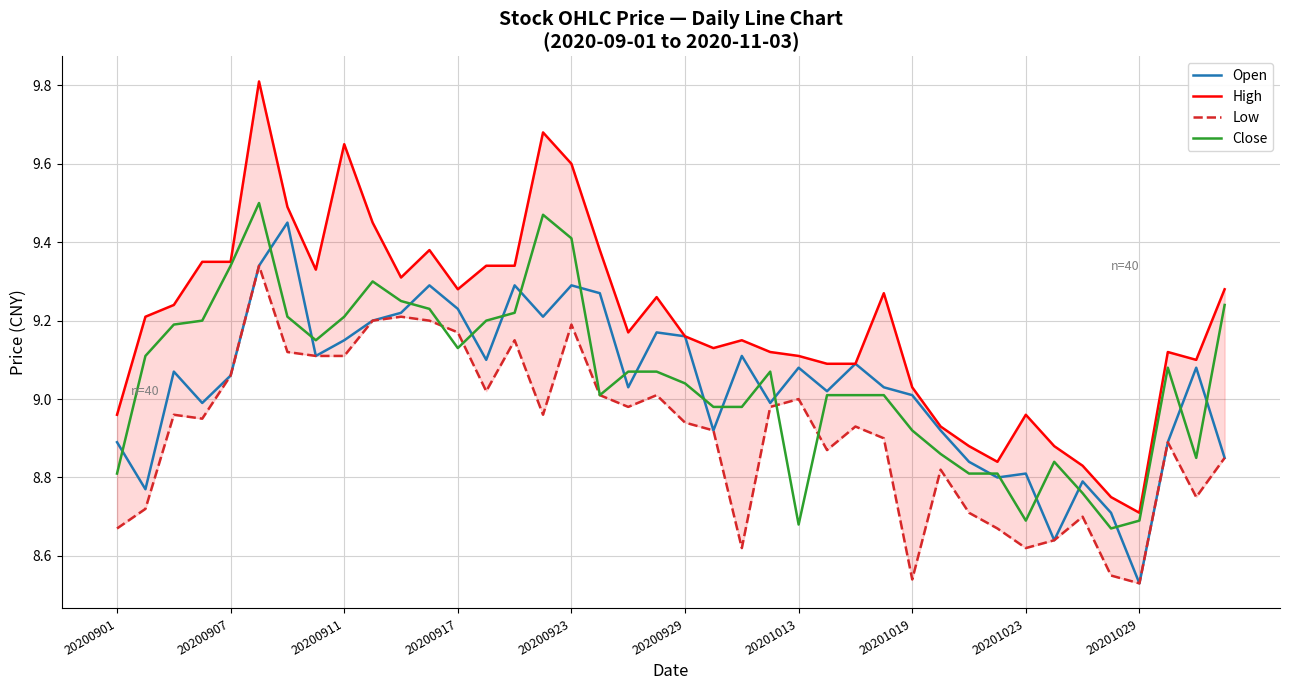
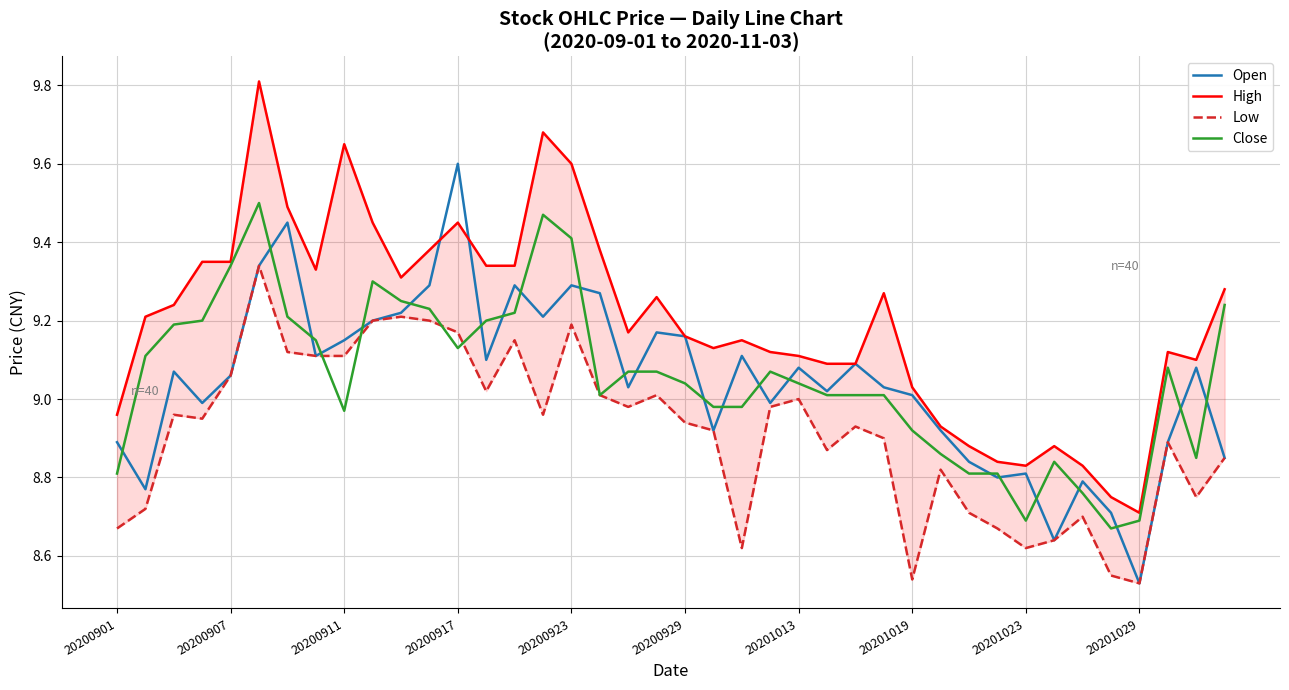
  {
    "Open": {
      "20200901": 8.89,
      "20200911": 9.15,
-     "20200917": 9.23,
+     "20200917": 9.60,
      "20200923": 9.29,
      "20201013": 9.08,
      "20201019": 9.01,
      "20201023": 8.81
    },
    "High": {
      "20200901": 8.96,
      "20200907": 9.35,
      "20200911": 9.65,
-     "20200917": 9.28,
+     "20200917": 9.45,
      "20200923": 9.60,
      "20201013": 9.11,
      "20201019": 9.03,
-     "20201023": 8.96,
+     "20201023": 8.83,
      "20201029": 8.71
    },
    "Low": {
      "20200901": 8.67,
      "20200911": 9.11,
      "20200917": 9.17,
      "20200923": 9.19,
      "20200929": 8.94,
      "20201013": 9.00,
      "20201019": 8.54,
      "20201023": 8.62
    },
    "Close": {
      "20200901": 8.81,
      "20200907": 9.34,
-     "20200911": 9.21,
+     "20200911": 8.97,
      "20200917": 9.13,
      "20200923": 9.41,
      "20200929": 9.04,
-     "20201013": 8.68,
+     "20201013": 9.04,
      "20201019": 8.92,
      "20201023": 8.69,
      "20201029": 8.69
    }
  }
